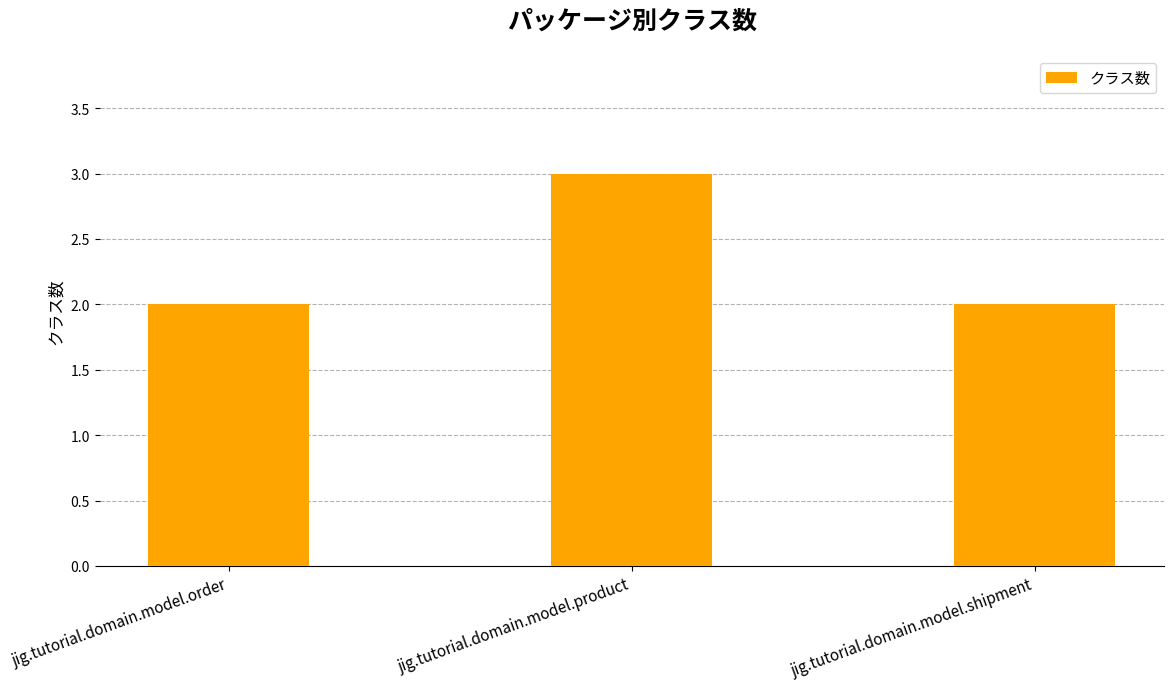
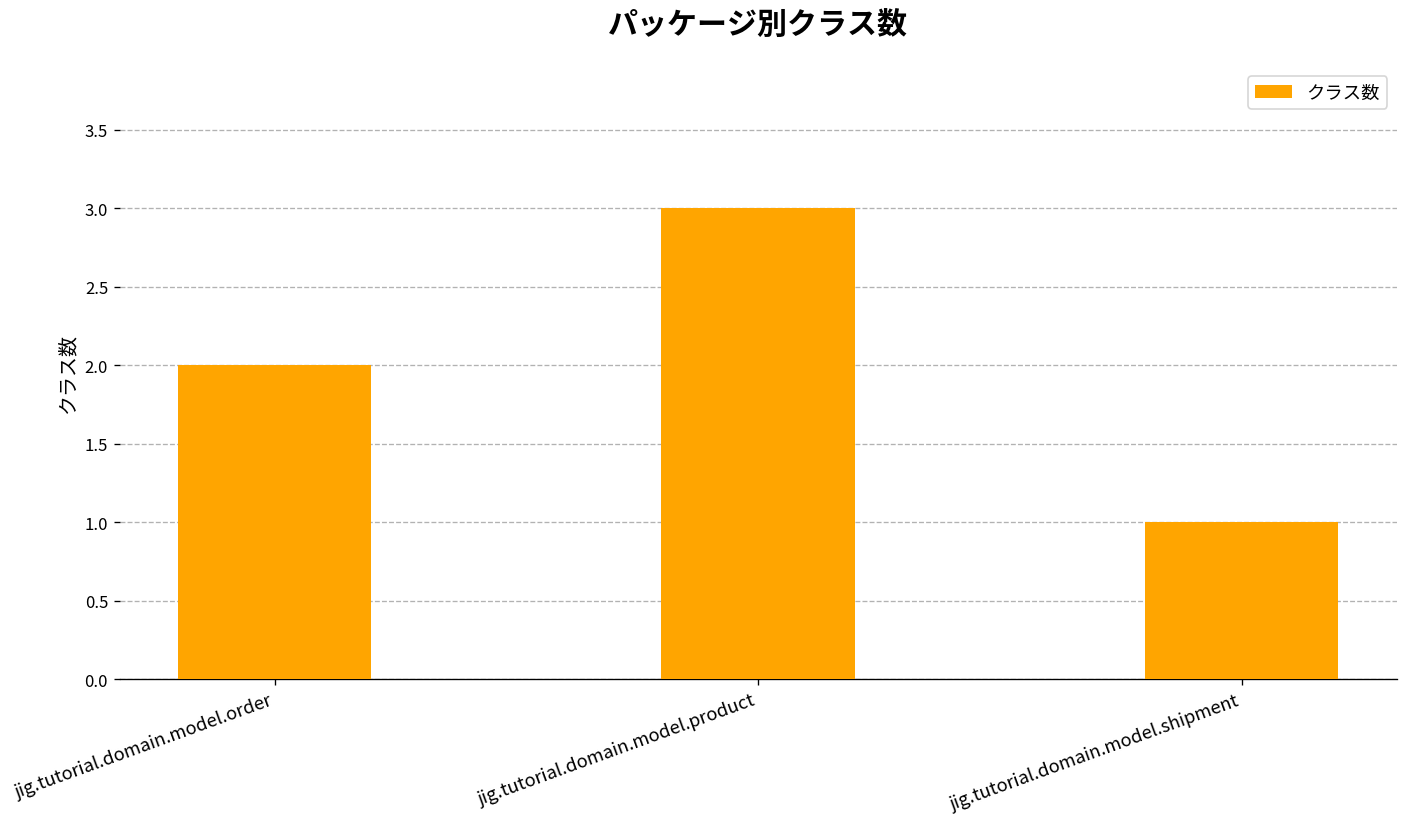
  {
    "jig.tutorial.domain.model.order": 2,
    "jig.tutorial.domain.model.product": 3,
-   "jig.tutorial.domain.model.shipment": 2
+   "jig.tutorial.domain.model.shipment": 1
  }
